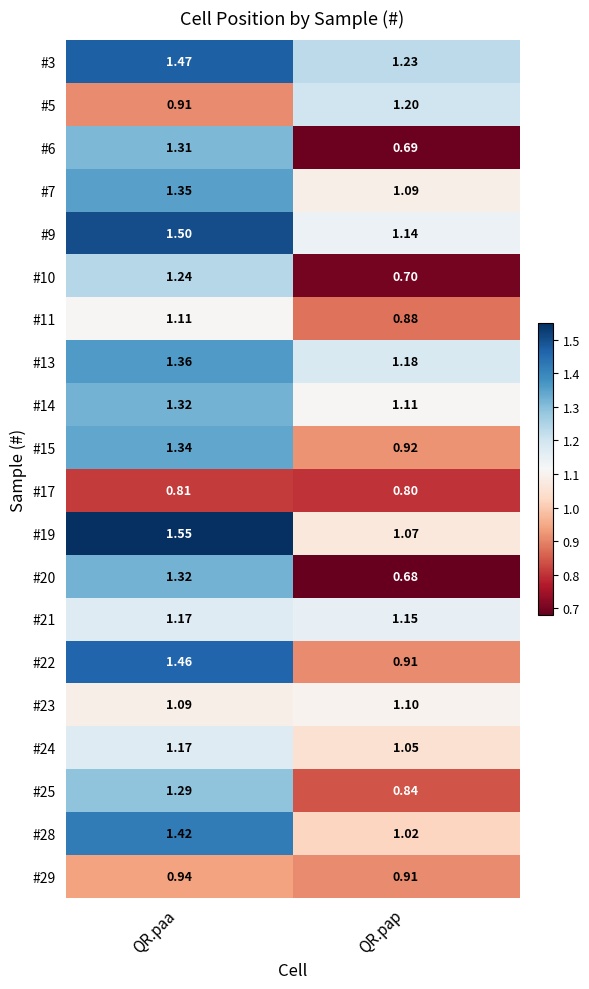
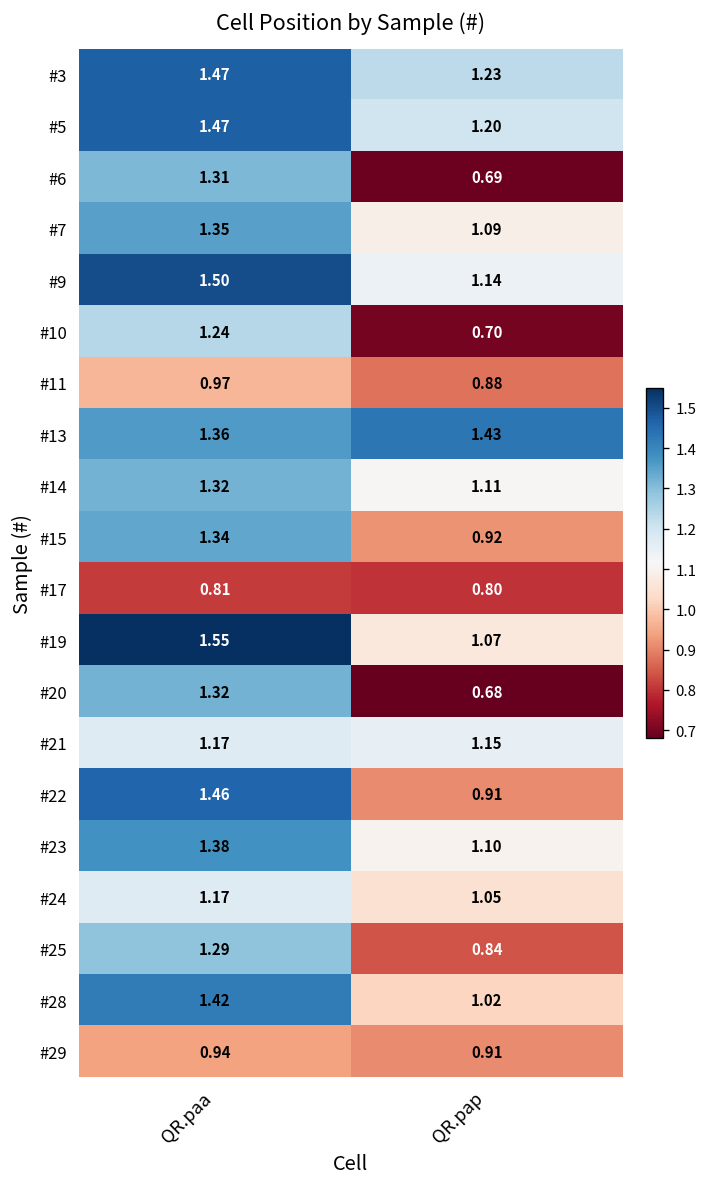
  {
    "#3": {
      "QR.paa": 1.47,
      "QR.pap": 1.23
    },
    "#5": {
-     "QR.paa": 0.91,
+     "QR.paa": 1.47,
      "QR.pap": 1.20
    },
    "#6": {
      "QR.paa": 1.31,
      "QR.pap": 0.69
    },
    "#7": {
      "QR.paa": 1.35,
      "QR.pap": 1.09
    },
    "#9": {
      "QR.paa": 1.50,
      "QR.pap": 1.14
    },
    "#10": {
      "QR.paa": 1.24,
      "QR.pap": 0.70
    },
    "#11": {
-     "QR.paa": 1.11,
+     "QR.paa": 0.97,
      "QR.pap": 0.88
    },
    "#13": {
      "QR.paa": 1.36,
-     "QR.pap": 1.18
+     "QR.pap": 1.43
    },
    "#14": {
      "QR.paa": 1.32,
      "QR.pap": 1.11
    },
    "#15": {
      "QR.paa": 1.34,
      "QR.pap": 0.92
    },
    "#17": {
      "QR.paa": 0.81,
      "QR.pap": 0.80
    },
    "#19": {
      "QR.paa": 1.55,
      "QR.pap": 1.07
    },
    "#20": {
      "QR.paa": 1.32,
      "QR.pap": 0.68
    },
    "#21": {
      "QR.paa": 1.17,
      "QR.pap": 1.15
    },
    "#22": {
      "QR.paa": 1.46,
      "QR.pap": 0.91
    },
    "#23": {
-     "QR.paa": 1.09,
+     "QR.paa": 1.38,
      "QR.pap": 1.10
    },
    "#24": {
      "QR.paa": 1.17,
      "QR.pap": 1.05
    },
    "#25": {
      "QR.paa": 1.29,
      "QR.pap": 0.84
    },
    "#28": {
      "QR.paa": 1.42,
      "QR.pap": 1.02
    },
    "#29": {
      "QR.paa": 0.94,
      "QR.pap": 0.91
    }
  }
